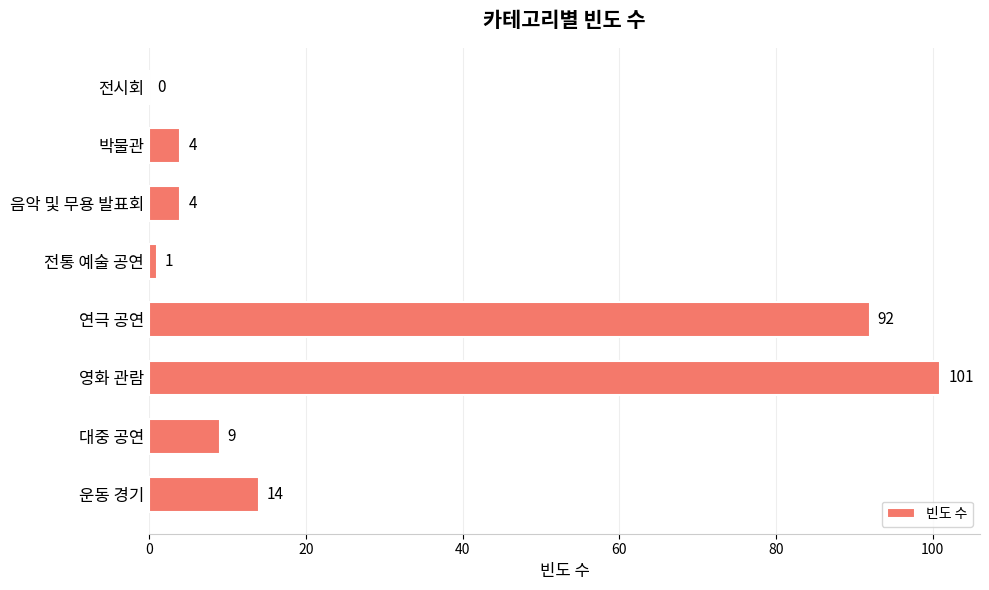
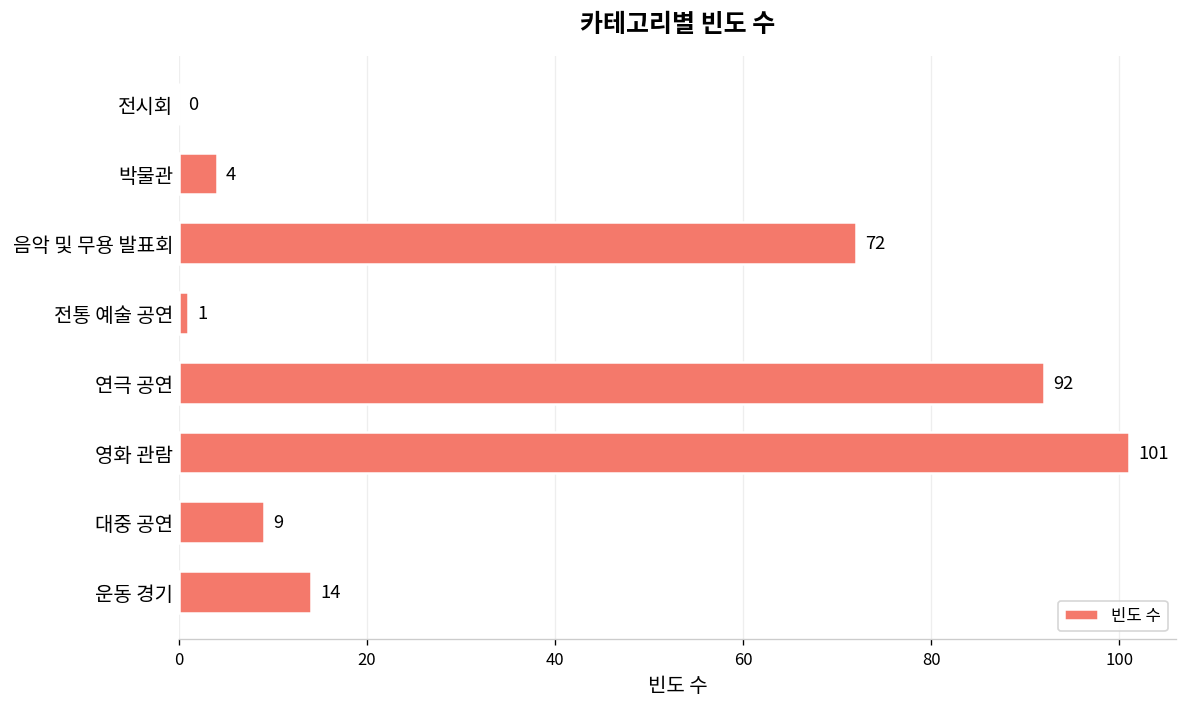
  {
    "전시회": 0,
    "박물관": 4,
-   "음악 및 무용 발표회": 4,
+   "음악 및 무용 발표회": 72,
    "전통 예술 공연": 1,
    "연극 공연": 92,
    "영화 관람": 101,
    "대중 공연": 9,
    "운동 경기": 14
  }
